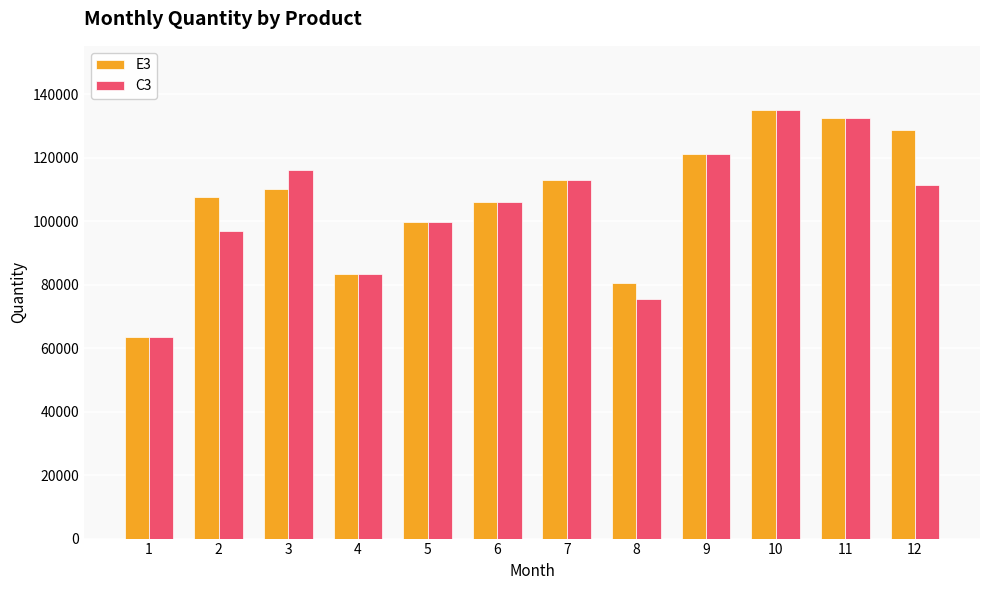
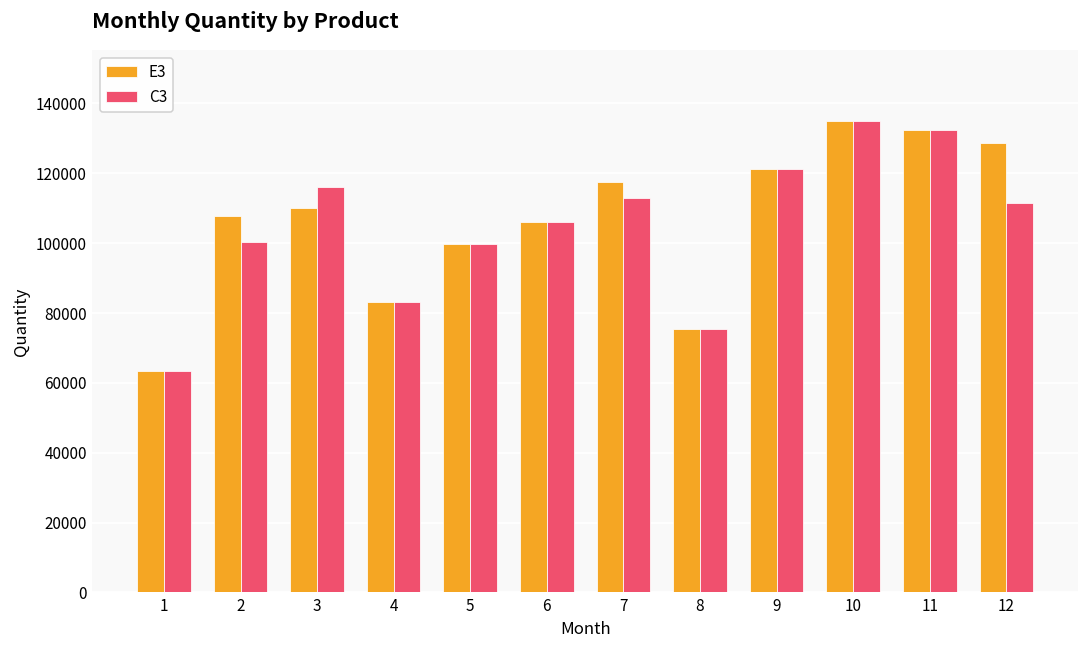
  {
    "E3": {
      "1": 63000,
      "2": 108000,
      "3": 110000,
      "4": 83000,
      "5": 100000,
      "6": 106000,
-     "7": 113000,
-     "8": 80000,
+     "7": 117000,
+     "8": 76000,
      "9": 121000,
      "10": 135000,
      "11": 132000,
      "12": 129000
    },
    "C3": {
      "1": 63000,
-     "2": 97000,
+     "2": 100000,
      "3": 116000,
      "4": 83000,
      "5": 100000,
      "6": 106000,
      "7": 113000,
      "8": 76000,
      "9": 121000,
      "10": 135000,
      "11": 132000,
      "12": 111000
    }
  }
